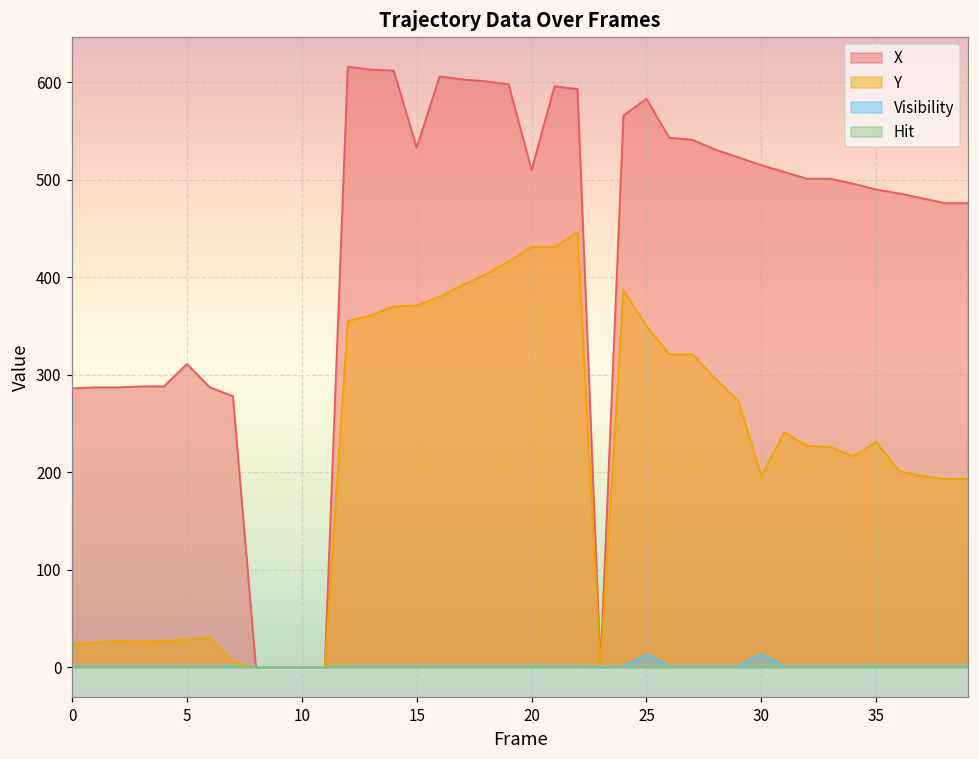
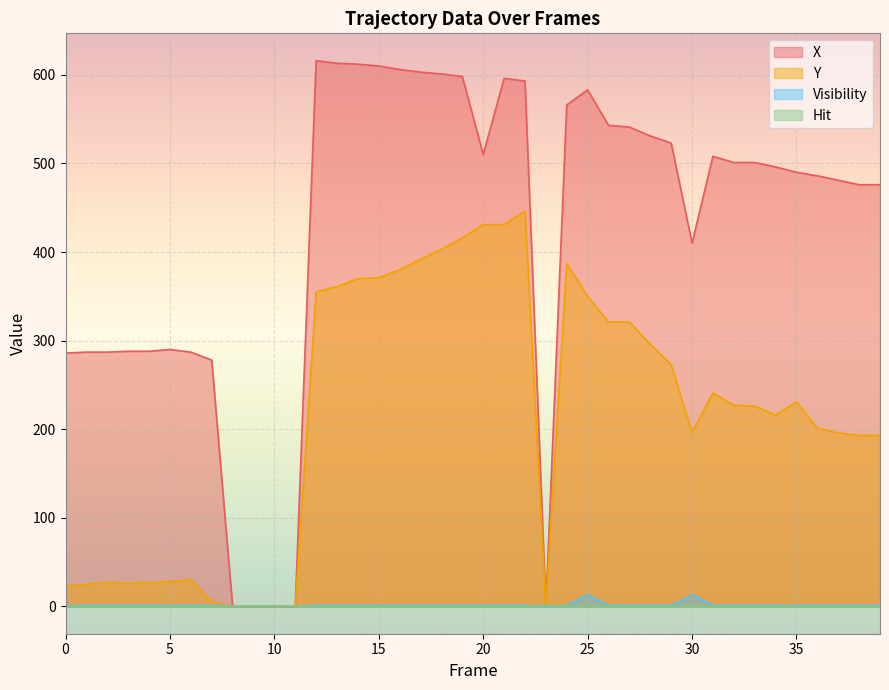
  {
    "X": {
      "0": 290,
-     "5": 310,
-     "15": 530,
+     "5": 290,
+     "15": 610,
      "20": 510,
      "25": 580,
-     "30": 520,
+     "30": 410,
      "35": 490
    },
    "Y": {
      "0": 20,
      "5": 30,
      "15": 370,
      "20": 430,
      "25": 350,
      "30": 200,
      "35": 230
    },
    "Visibility": {
      "25": 10,
      "30": 10
    },
    "Hit": {
      "25": 0,
      "30": 0
    }
  }
